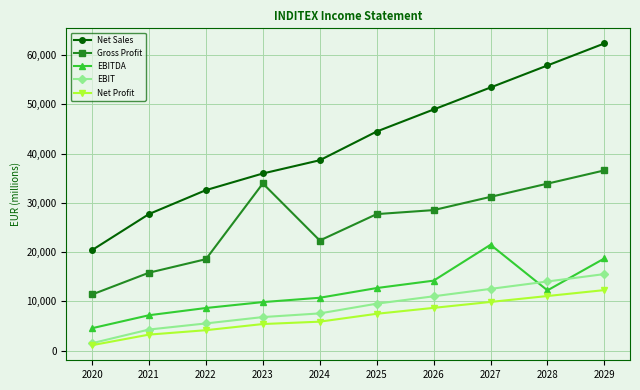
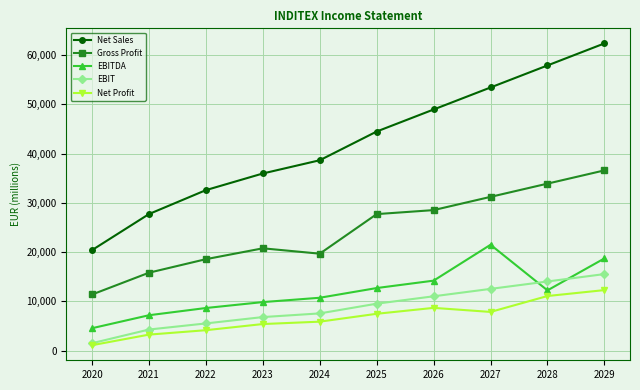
  {
    "Net Sales": {
      "2020": "20,000",
      "2021": "28,000",
      "2022": "33,000",
      "2023": "36,000",
      "2024": "39,000",
      "2025": "44,000",
      "2026": "49,000",
      "2027": "53,000",
      "2028": "58,000",
      "2029": "62,000"
    },
    "Gross Profit": {
      "2020": "11,000",
      "2021": "16,000",
      "2022": "19,000",
-     "2023": "34,000",
-     "2024": "22,000",
+     "2023": "21,000",
+     "2024": "20,000",
      "2025": "28,000",
      "2026": "29,000",
      "2027": "31,000",
      "2028": "34,000",
      "2029": "37,000"
    },
    "EBITDA": {
      "2020": "5,000",
      "2021": "7,000",
      "2022": "9,000",
      "2023": "10,000",
      "2024": "11,000",
      "2025": "13,000",
      "2026": "14,000",
      "2027": "21,000",
      "2028": "12,000",
      "2029": "19,000"
    },
    "EBIT": {
      "2021": "4,000",
      "2022": "6,000",
      "2023": "7,000",
      "2024": "8,000",
      "2025": "10,000",
      "2026": "11,000",
      "2027": "13,000",
      "2028": "14,000",
      "2029": "16,000"
    },
    "Net Profit": {
      "2021": "3,000",
      "2022": "4,000",
      "2023": "5,000",
      "2024": "6,000",
      "2025": "7,000",
      "2026": "9,000",
-     "2027": "10,000",
+     "2027": "8,000",
      "2028": "11,000",
      "2029": "12,000"
    }
  }
